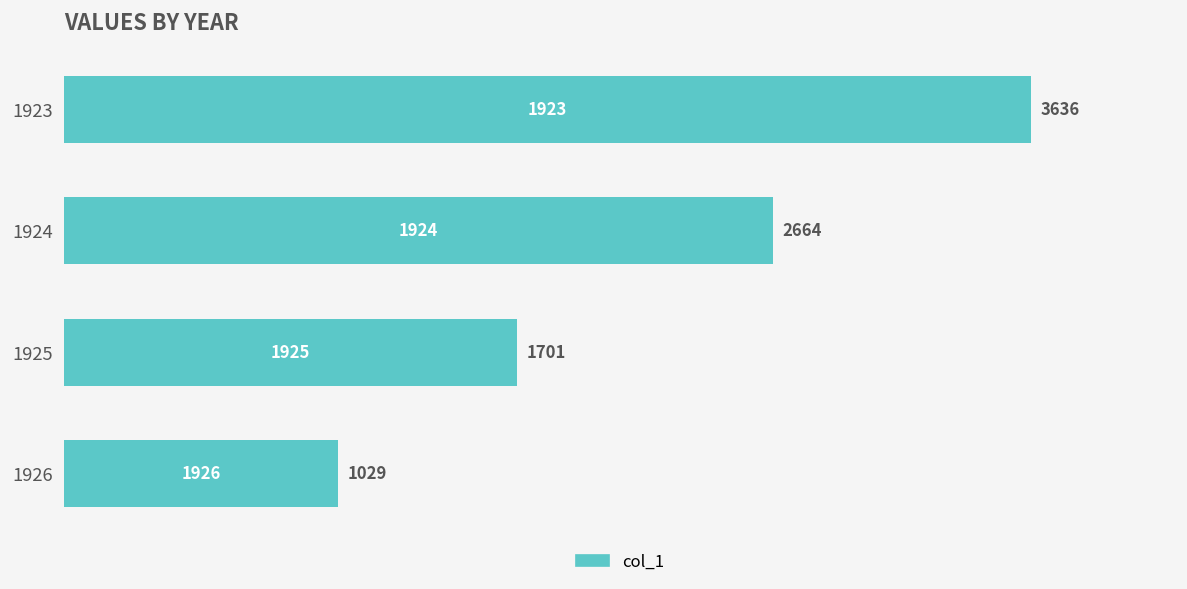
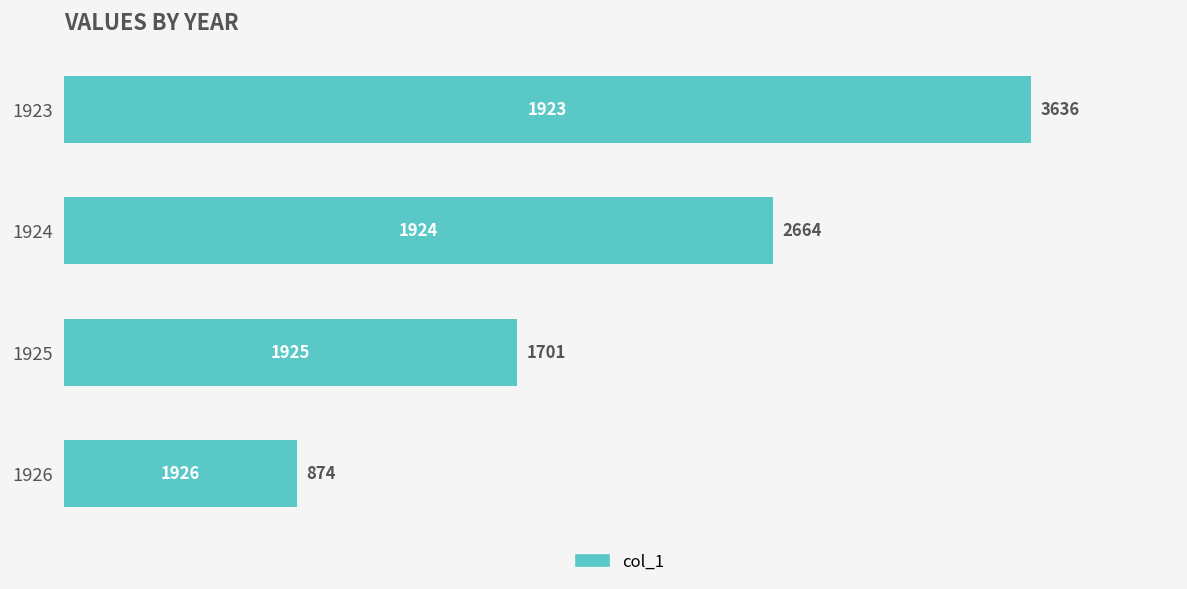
  {
    "1923": 3636,
    "1924": 2664,
    "1925": 1701,
-   "1926": 1029
+   "1926": 874
  }
